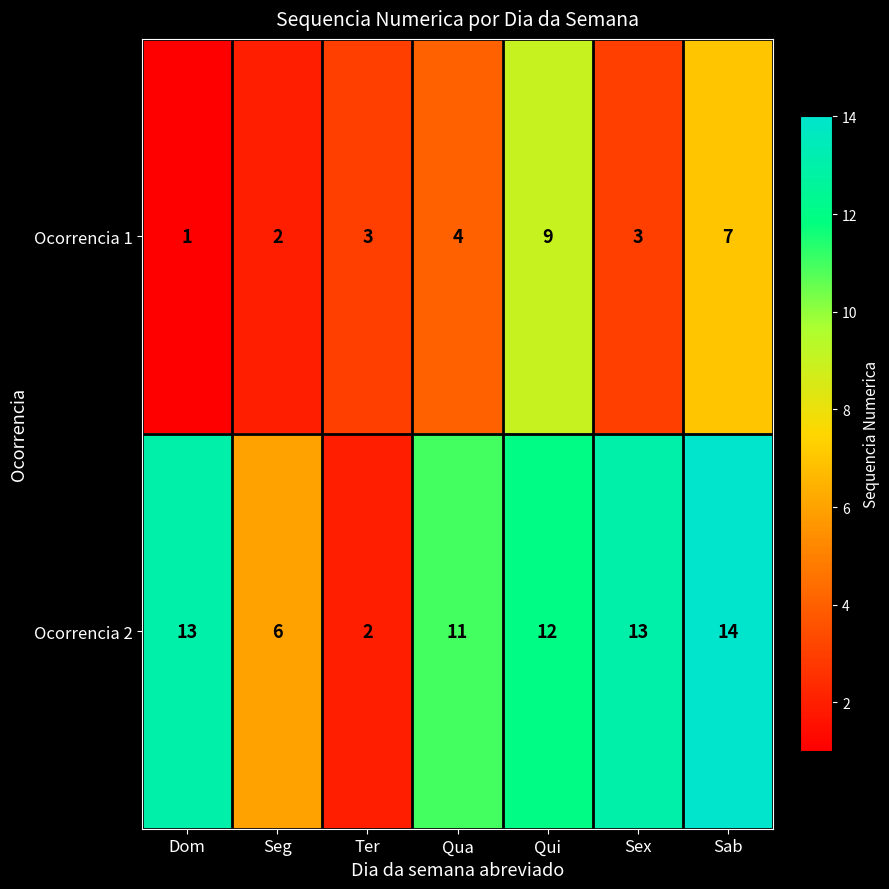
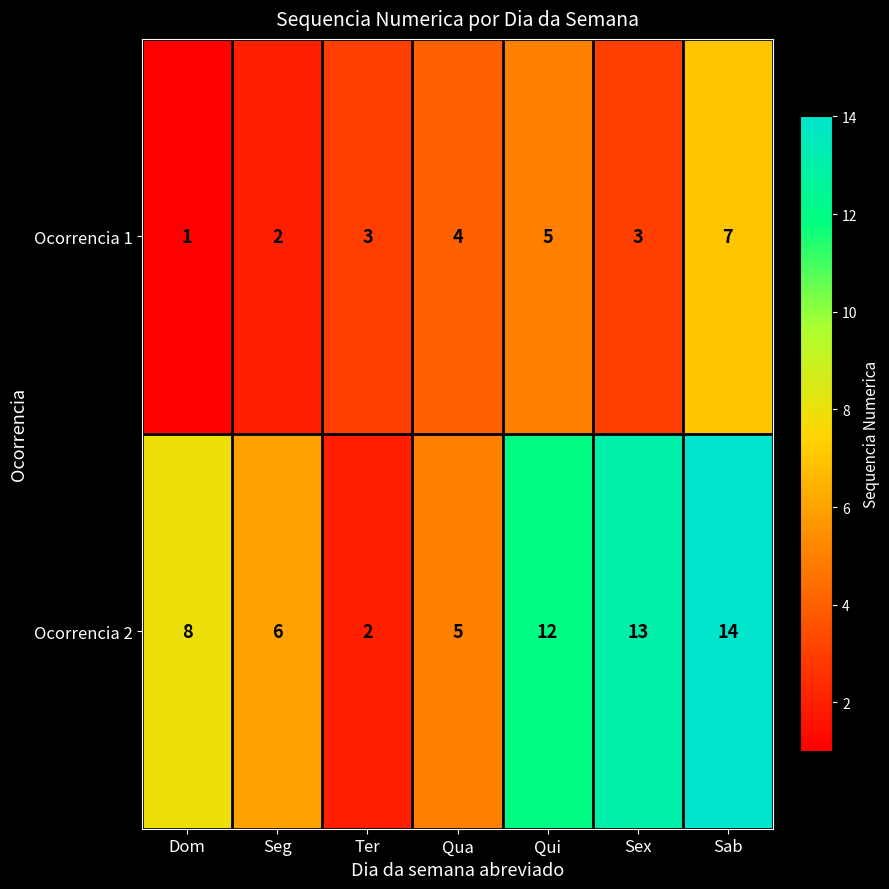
  {
    "Ocorrencia 1": {
      "Dom": 1,
      "Seg": 2,
      "Ter": 3,
      "Qua": 4,
-     "Qui": 9,
+     "Qui": 5,
      "Sex": 3,
      "Sab": 7
    },
    "Ocorrencia 2": {
-     "Dom": 13,
+     "Dom": 8,
      "Seg": 6,
      "Ter": 2,
-     "Qua": 11,
+     "Qua": 5,
      "Qui": 12,
      "Sex": 13,
      "Sab": 14
    }
  }
